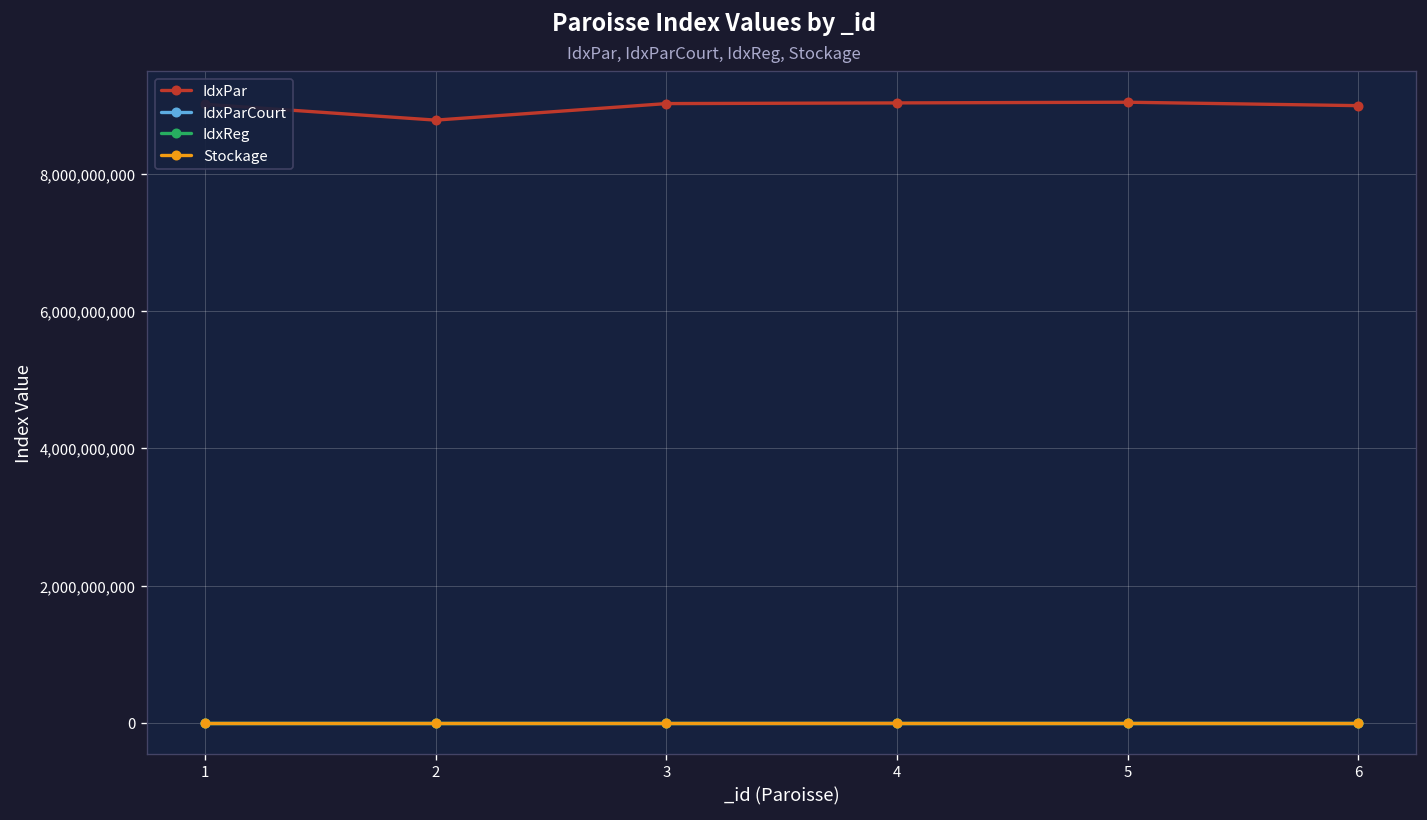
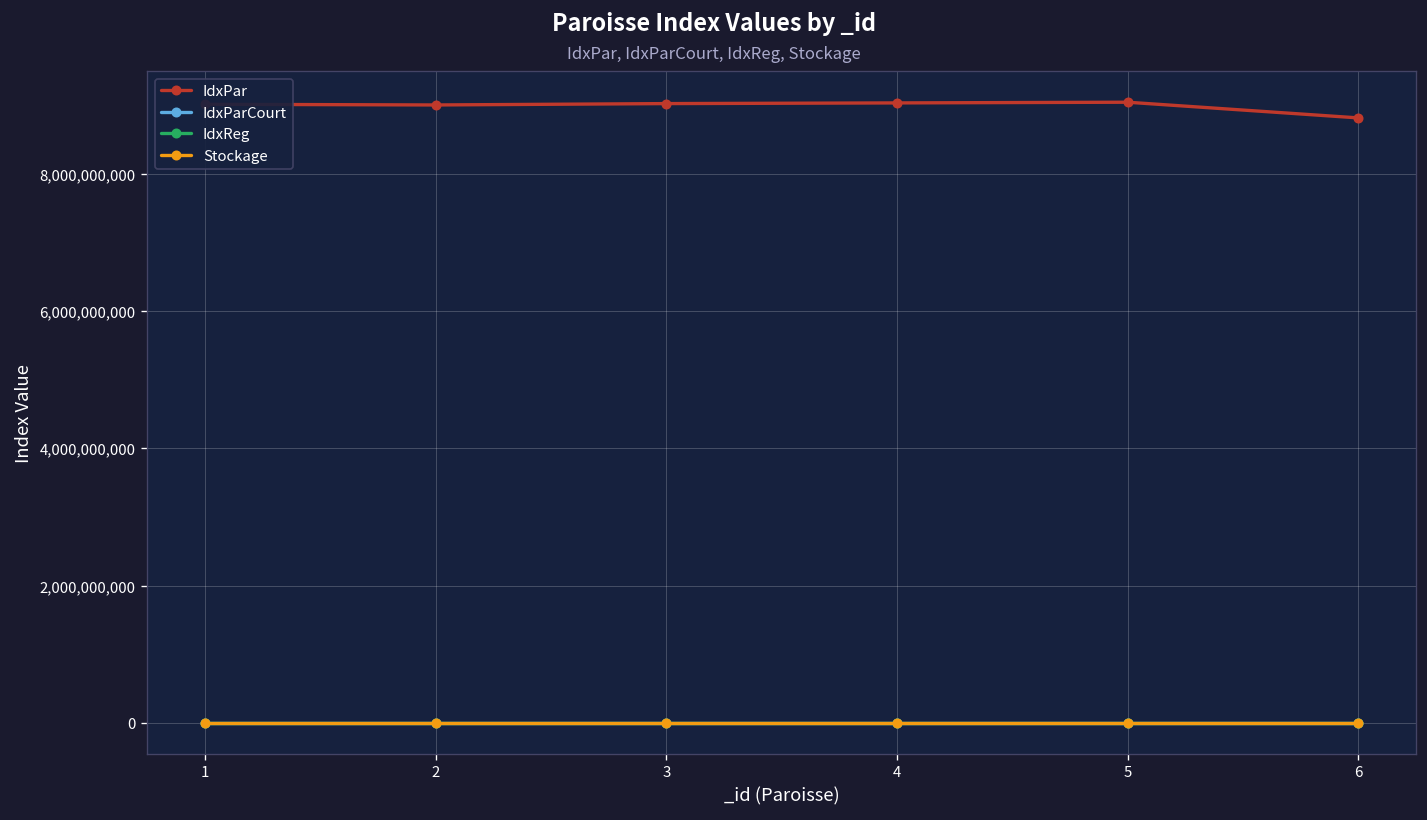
  {
    "IdxPar": {
-     "2": "8,800,000,000",
+     "2": "9,000,000,000",
      "3": "9,000,000,000",
      "4": "9,000,000,000",
      "5": "9,100,000,000",
-     "6": "9,000,000,000"
+     "6": "8,800,000,000"
    },
    "Stockage": {
      "1": "0",
      "2": "0",
      "3": "0",
      "4": "0",
      "5": "0",
      "6": "0"
    }
  }
